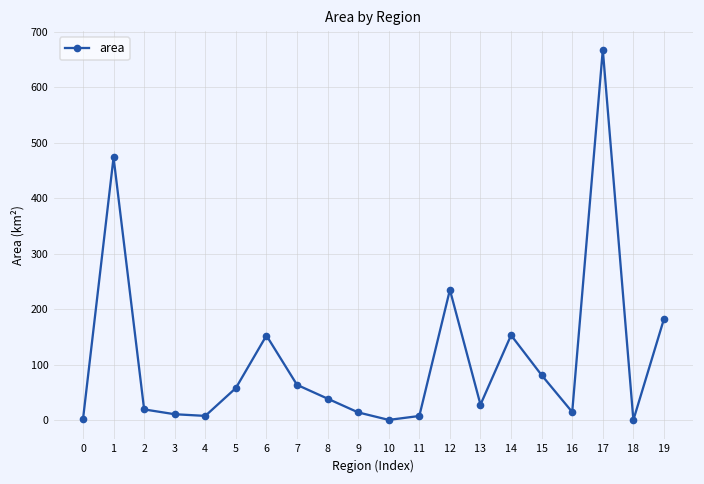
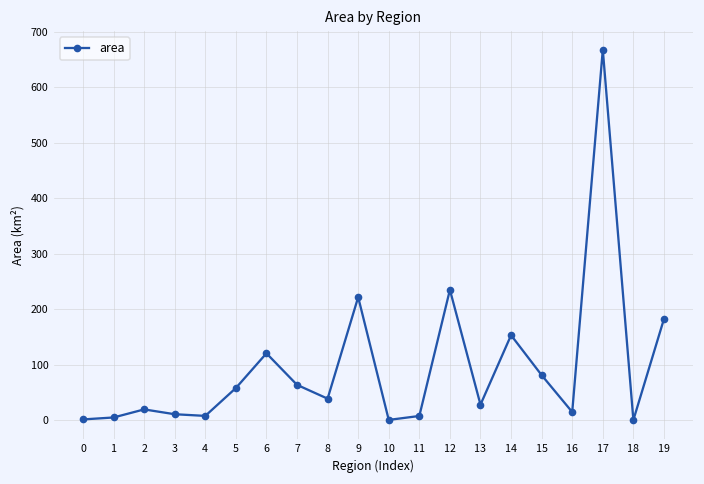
  {
    "0": 0,
-   "1": 470,
+   "1": 0,
    "2": 20,
    "3": 10,
    "4": 10,
    "5": 60,
-   "6": 150,
+   "6": 120,
    "7": 60,
    "8": 40,
-   "9": 10,
+   "9": 220,
    "10": 0,
    "11": 10,
    "12": 240,
    "13": 30,
    "14": 150,
    "15": 80,
    "16": 10,
    "17": 670,
    "18": 0,
    "19": 180
  }
